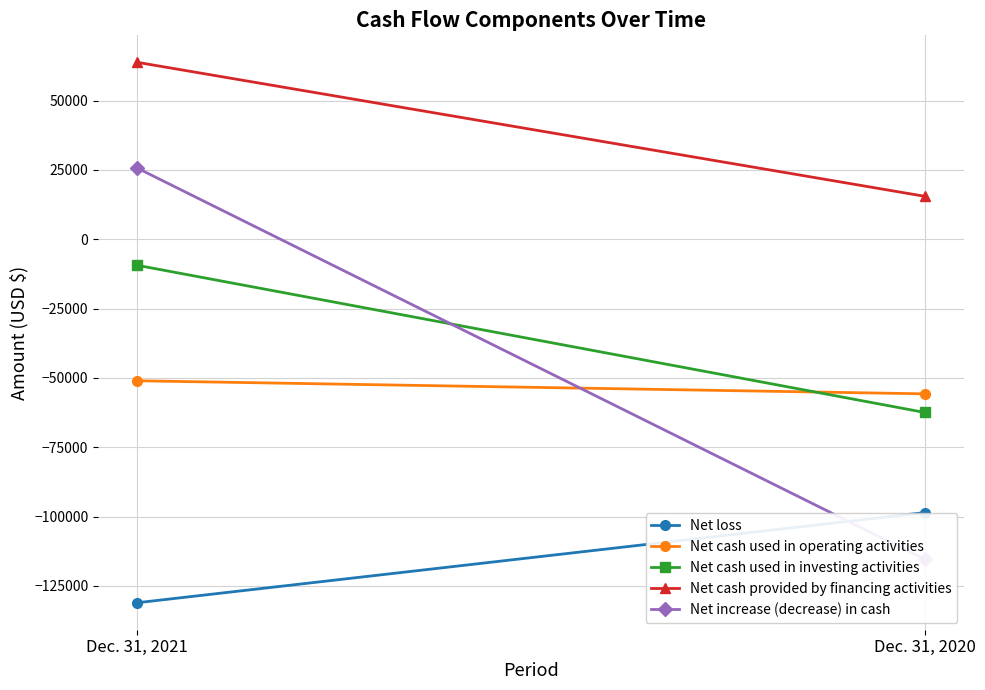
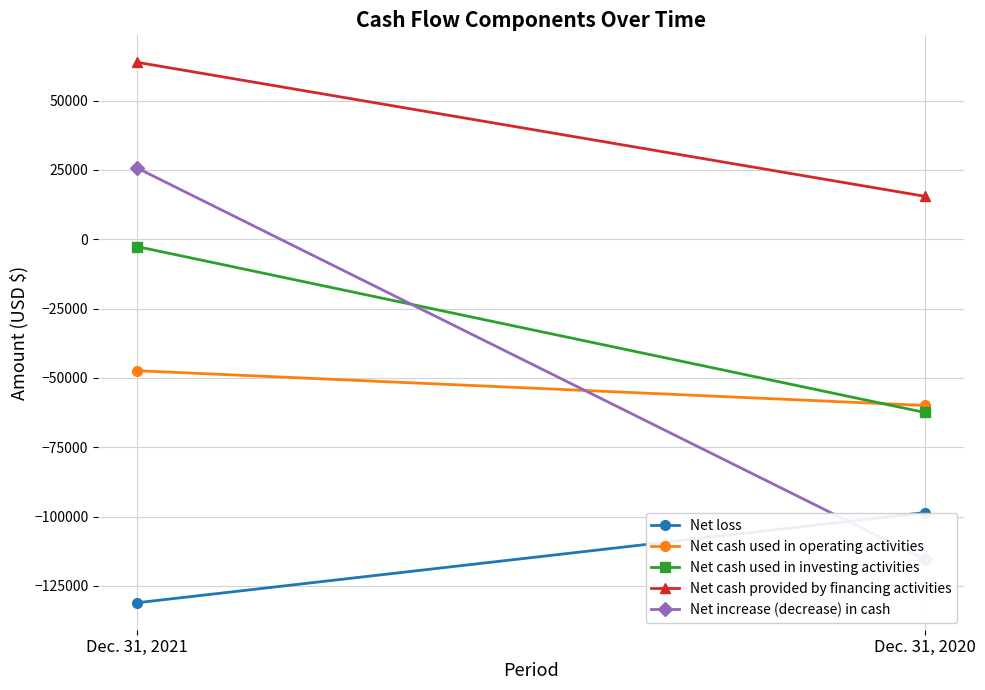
  {
    "Net loss": {
      "Dec. 31, 2021": -131000,
      "Dec. 31, 2020": -99000
    },
    "Net cash used in operating activities": {
-     "Dec. 31, 2021": -51000,
-     "Dec. 31, 2020": -56000
+     "Dec. 31, 2021": -47000,
+     "Dec. 31, 2020": -60000
    },
    "Net cash used in investing activities": {
-     "Dec. 31, 2021": -9000,
+     "Dec. 31, 2021": -3000,
      "Dec. 31, 2020": -62000
    },
    "Net cash provided by financing activities": {
      "Dec. 31, 2021": 64000,
      "Dec. 31, 2020": 15000
    },
    "Net increase (decrease) in cash": {
      "Dec. 31, 2021": 26000
    }
  }
